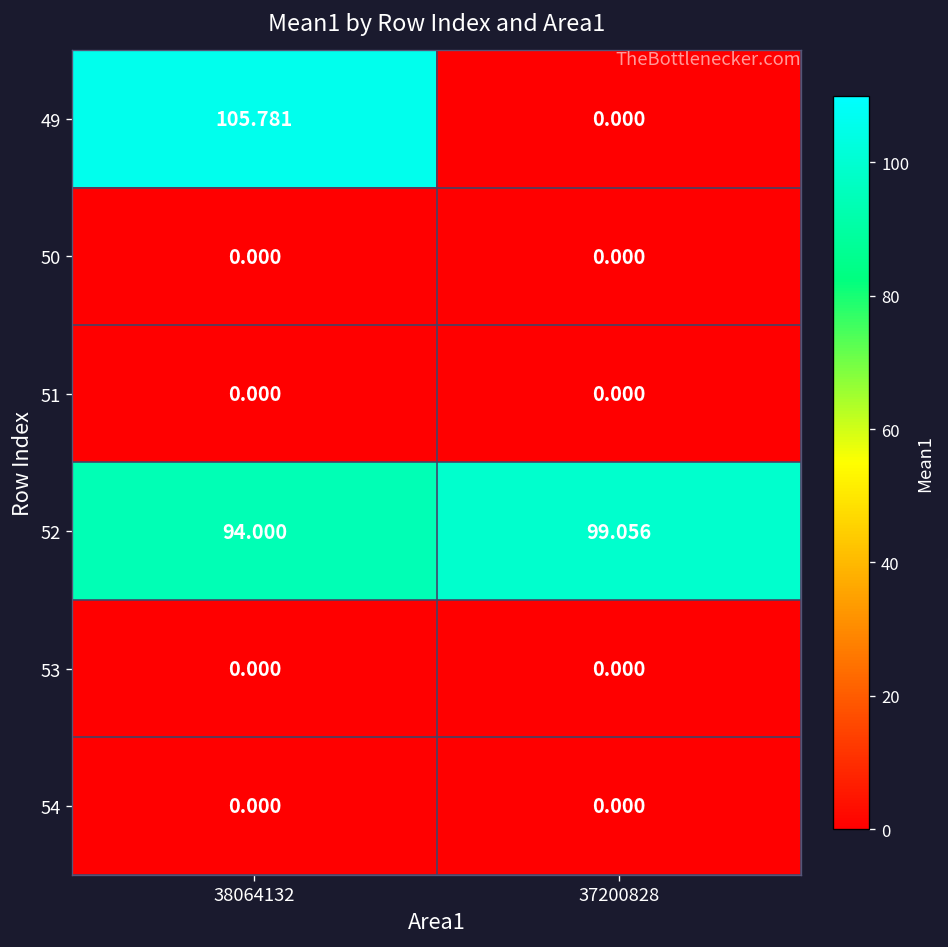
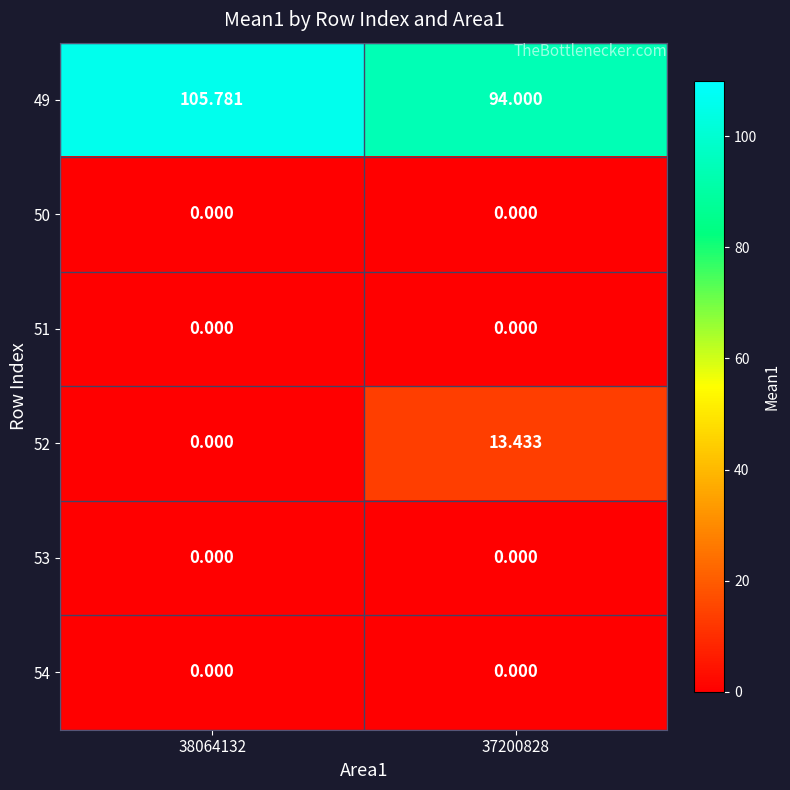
  {
    "49": {
      "38064132": 105.781,
-     "37200828": 0.000
+     "37200828": 94.000
    },
    "50": {
      "38064132": 0.000,
      "37200828": 0.000
    },
    "51": {
      "38064132": 0.000,
      "37200828": 0.000
    },
    "52": {
-     "38064132": 94.000,
-     "37200828": 99.056
+     "38064132": 0.000,
+     "37200828": 13.433
    },
    "53": {
      "38064132": 0.000,
      "37200828": 0.000
    },
    "54": {
      "38064132": 0.000,
      "37200828": 0.000
    }
  }
